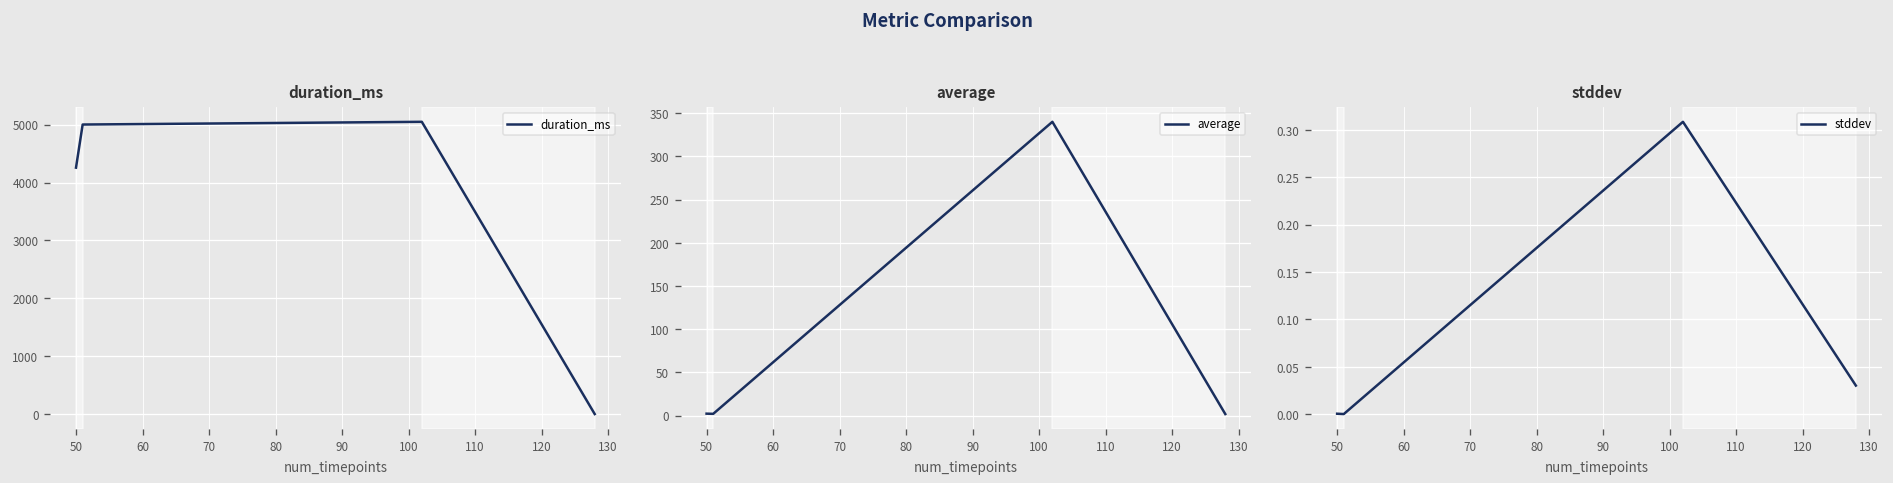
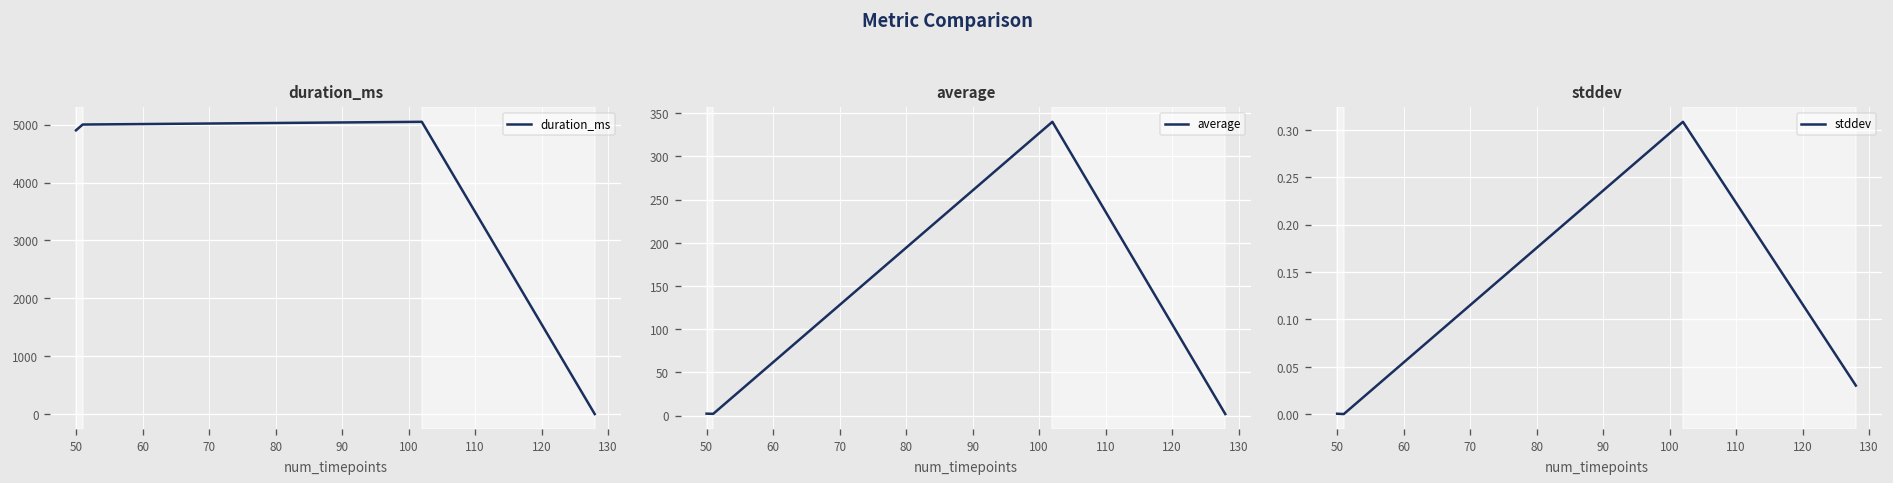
  {
    "duration_ms": {
-     "50": 4300
+     "50": 4900
    },
    "average": {
      "50": 0
    },
    "stddev": {
      "50": 0.00
    }
  }
